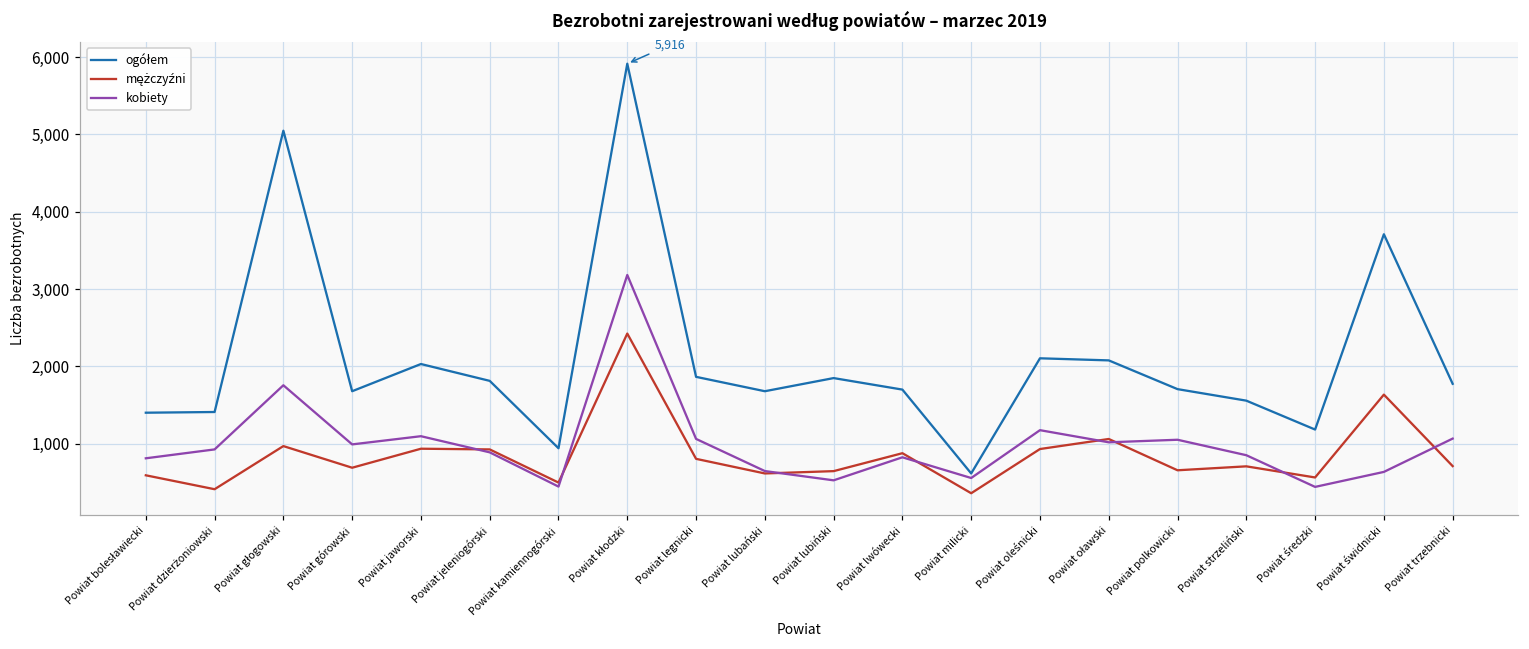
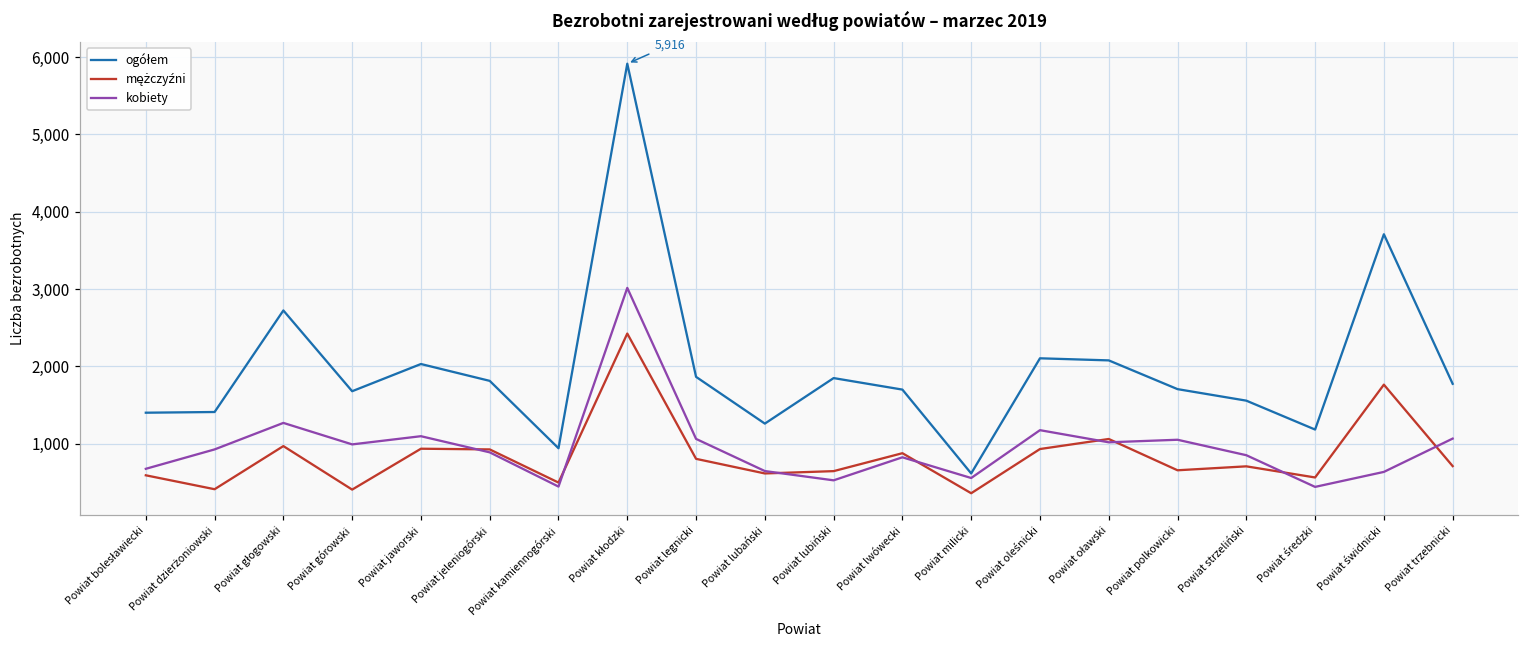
  {
    "ogółem": {
      "Powiat bolesławiecki": "1,400",
      "Powiat dzierżoniowski": "1,400",
-     "Powiat głogowski": "5,000",
+     "Powiat głogowski": "2,700",
      "Powiat górowski": "1,700",
      "Powiat jaworski": "2,000",
      "Powiat jeleniogórski": "1,800",
      "Powiat kamiennogórski": "900",
      "Powiat legnicki": "1,900",
-     "Powiat lubański": "1,700",
+     "Powiat lubański": "1,300",
      "Powiat lubiński": "1,800",
      "Powiat lwówecki": "1,700",
      "Powiat milicki": "600",
      "Powiat oleśnicki": "2,100",
      "Powiat oławski": "2,100",
      "Powiat polkowicki": "1,700",
      "Powiat strzeliński": "1,600",
      "Powiat średzki": "1,200",
      "Powiat świdnicki": "3,700",
      "Powiat trzebnicki": "1,800"
    },
    "mężczyźni": {
      "Powiat bolesławiecki": "600",
      "Powiat dzierżoniowski": "400",
      "Powiat głogowski": "1,000",
-     "Powiat górowski": "700",
+     "Powiat górowski": "400",
      "Powiat jaworski": "900",
      "Powiat jeleniogórski": "900",
      "Powiat kamiennogórski": "500",
      "Powiat kłodzki": "2,400",
      "Powiat legnicki": "800",
      "Powiat lubiński": "600",
      "Powiat lwówecki": "900",
      "Powiat milicki": "400",
      "Powiat oleśnicki": "900",
      "Powiat oławski": "1,100",
      "Powiat polkowicki": "700",
      "Powiat strzeliński": "700",
      "Powiat średzki": "600",
-     "Powiat świdnicki": "1,600",
+     "Powiat świdnicki": "1,800",
      "Powiat trzebnicki": "700"
    },
    "kobiety": {
-     "Powiat bolesławiecki": "800",
+     "Powiat bolesławiecki": "700",
      "Powiat dzierżoniowski": "900",
-     "Powiat głogowski": "1,800",
+     "Powiat głogowski": "1,300",
      "Powiat górowski": "1,000",
      "Powiat jaworski": "1,100",
      "Powiat jeleniogórski": "900",
      "Powiat kamiennogórski": "400",
-     "Powiat kłodzki": "3,200",
+     "Powiat kłodzki": "3,000",
      "Powiat legnicki": "1,100",
      "Powiat lubiński": "500",
      "Powiat lwówecki": "800",
      "Powiat milicki": "600",
      "Powiat oleśnicki": "1,200",
      "Powiat oławski": "1,000",
      "Powiat polkowicki": "1,100",
      "Powiat strzeliński": "900",
      "Powiat średzki": "400",
      "Powiat świdnicki": "600",
      "Powiat trzebnicki": "1,100"
    }
  }
